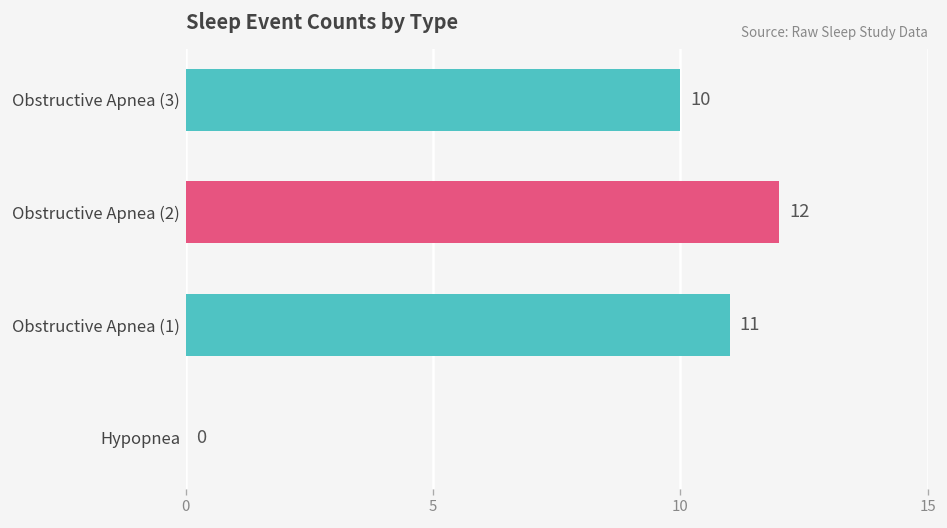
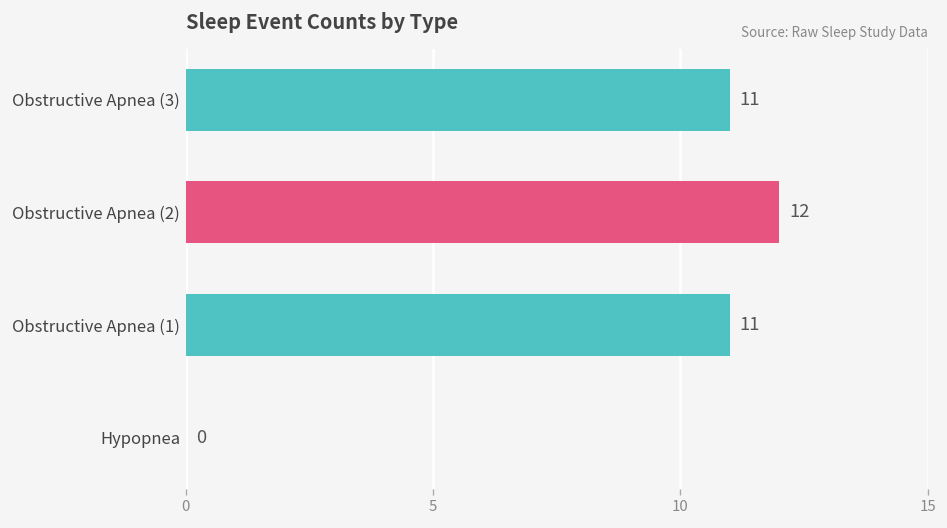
  {
-   "Obstructive Apnea (3)": 10,
+   "Obstructive Apnea (3)": 11,
    "Obstructive Apnea (2)": 12,
    "Obstructive Apnea (1)": 11,
    "Hypopnea": 0
  }
